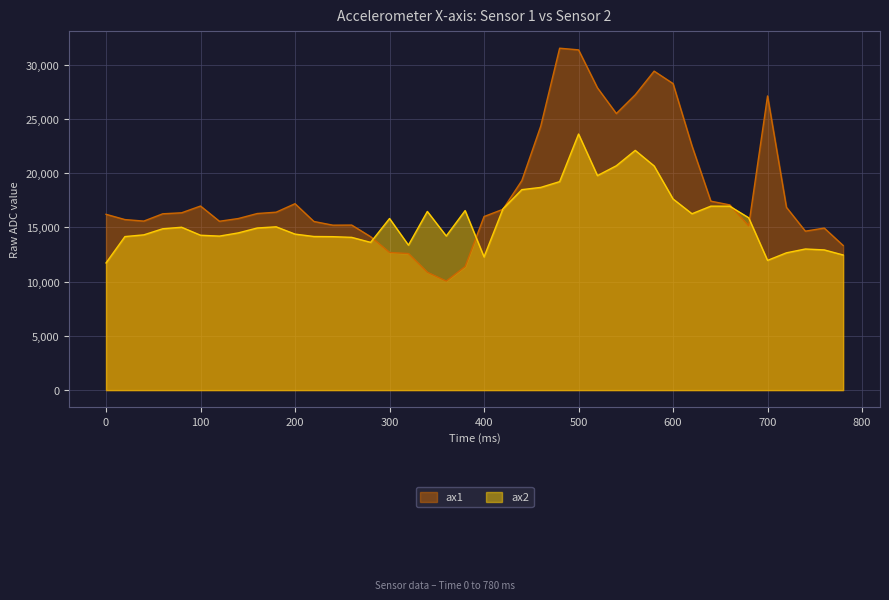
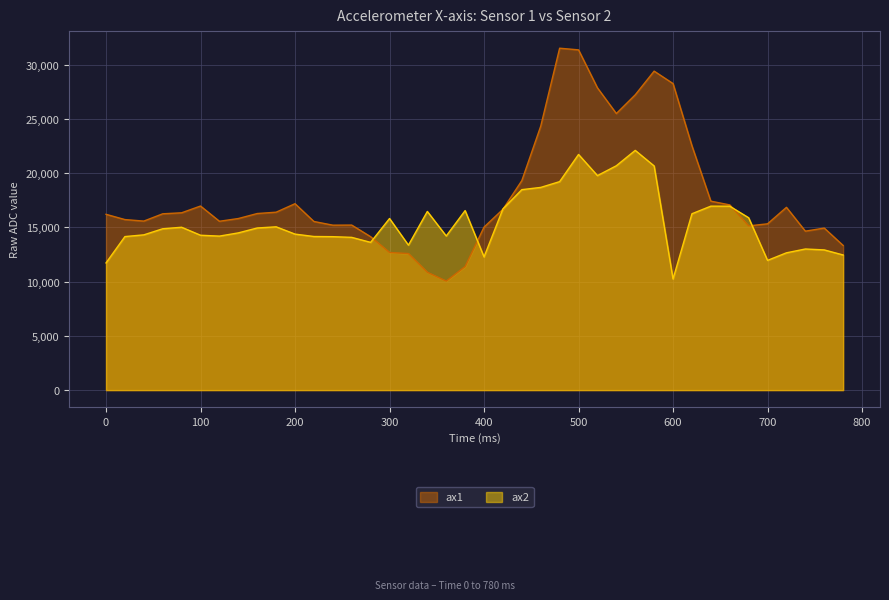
  {
    "ax1": {
      "0": "16,200",
      "100": "17,000",
      "200": "17,200",
      "300": "12,700",
-     "400": "16,000",
+     "400": "15,000",
      "500": "31,400",
      "600": "28,200",
-     "700": "27,100"
+     "700": "15,300"
    },
    "ax2": {
      "0": "11,700",
      "100": "14,300",
      "200": "14,400",
      "300": "15,800",
      "400": "12,300",
-     "500": "23,600",
-     "600": "17,600",
+     "500": "21,700",
+     "600": "10,200",
      "700": "12,000"
    }
  }
